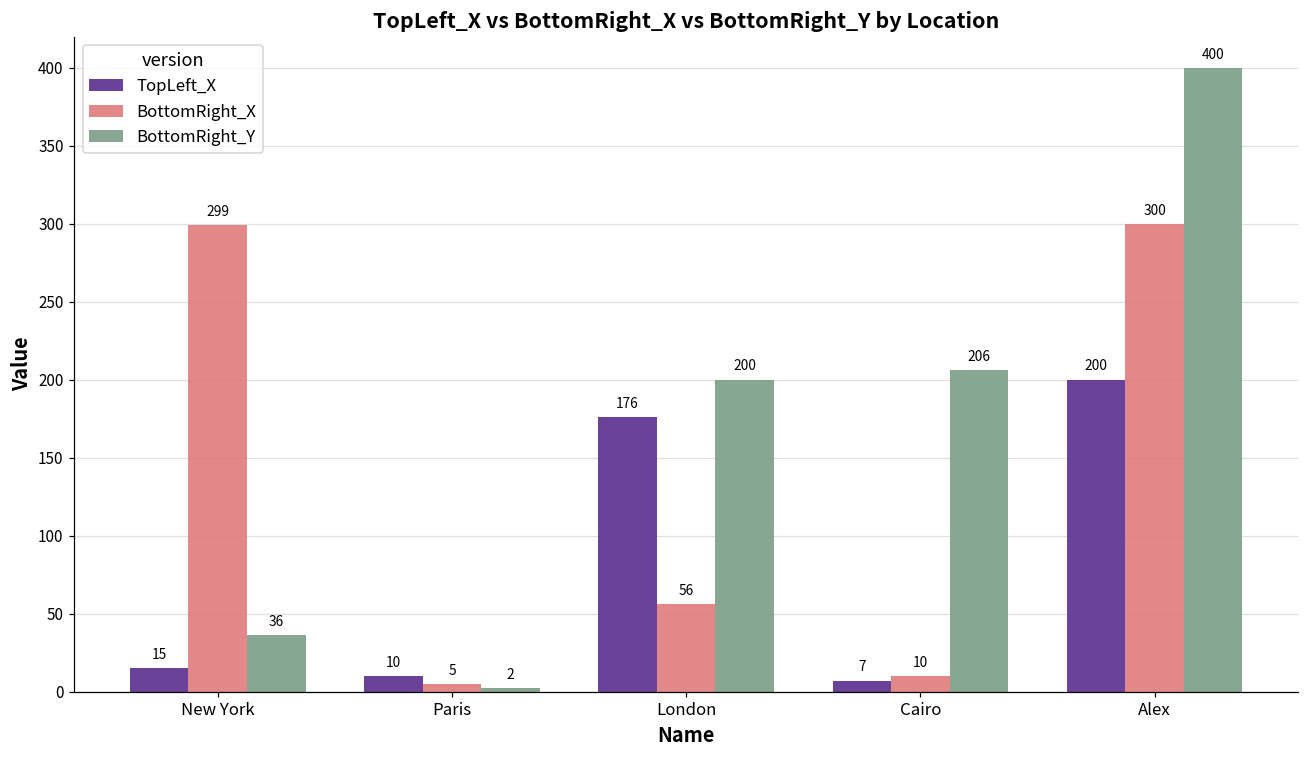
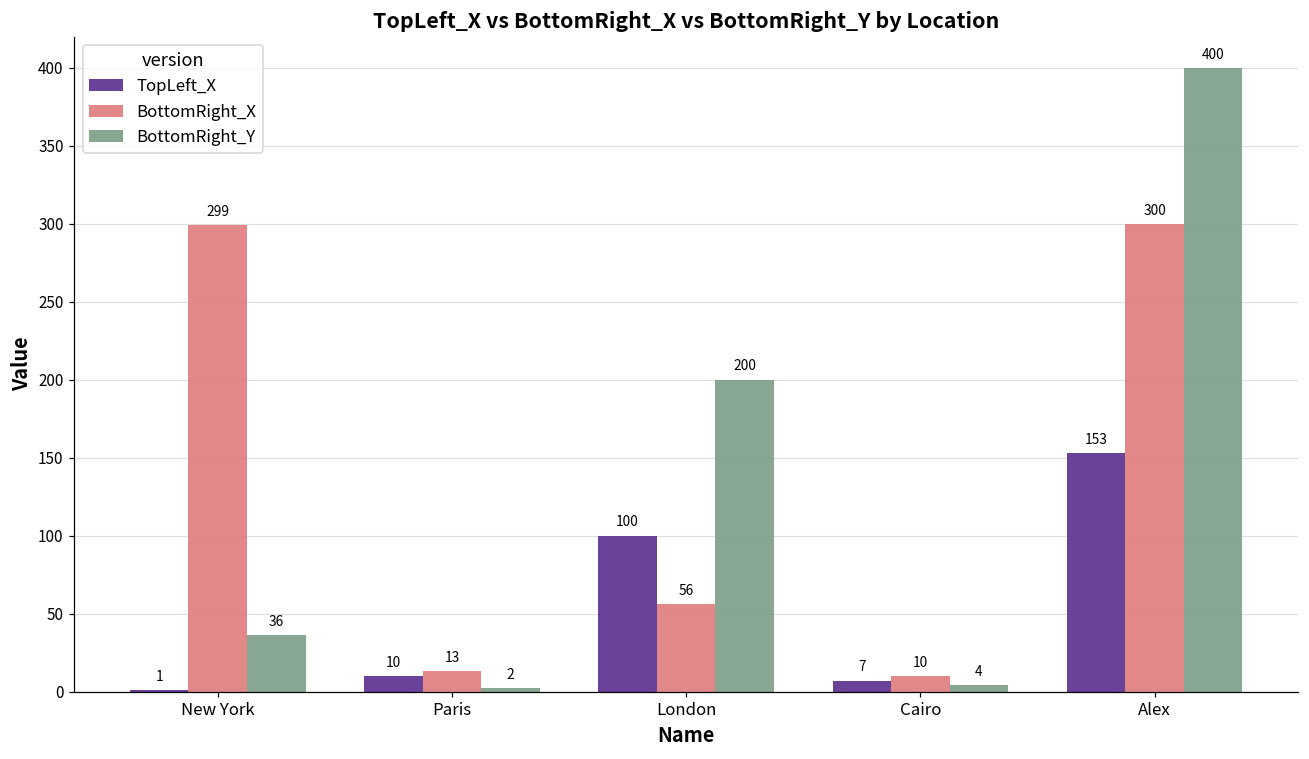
  {
    "TopLeft_X": {
-     "New York": 15,
+     "New York": 1,
      "Paris": 10,
-     "London": 176,
+     "London": 100,
      "Cairo": 7,
-     "Alex": 200
+     "Alex": 153
    },
    "BottomRight_X": {
      "New York": 299,
-     "Paris": 5,
+     "Paris": 13,
      "London": 56,
      "Cairo": 10,
      "Alex": 300
    },
    "BottomRight_Y": {
      "New York": 36,
      "Paris": 2,
      "London": 200,
-     "Cairo": 206,
+     "Cairo": 4,
      "Alex": 400
    }
  }
